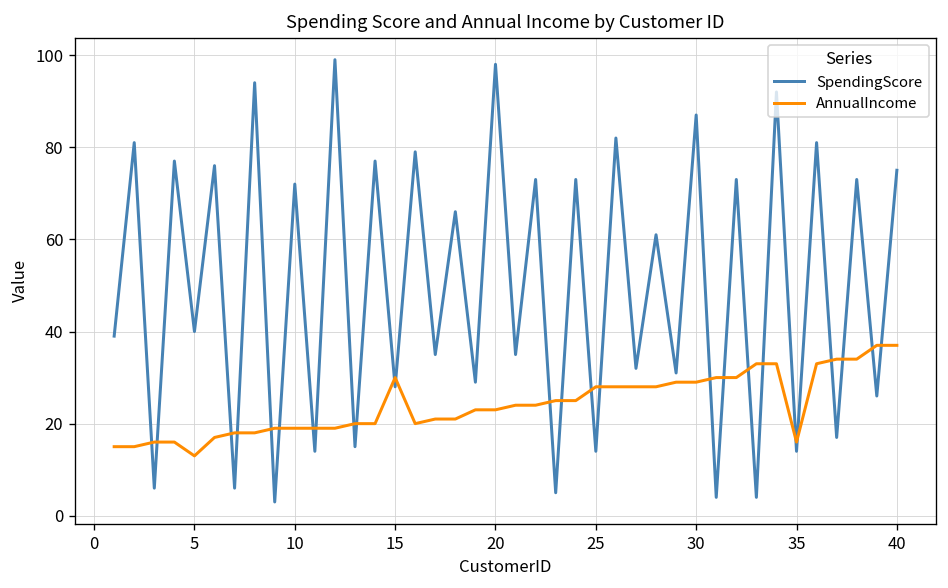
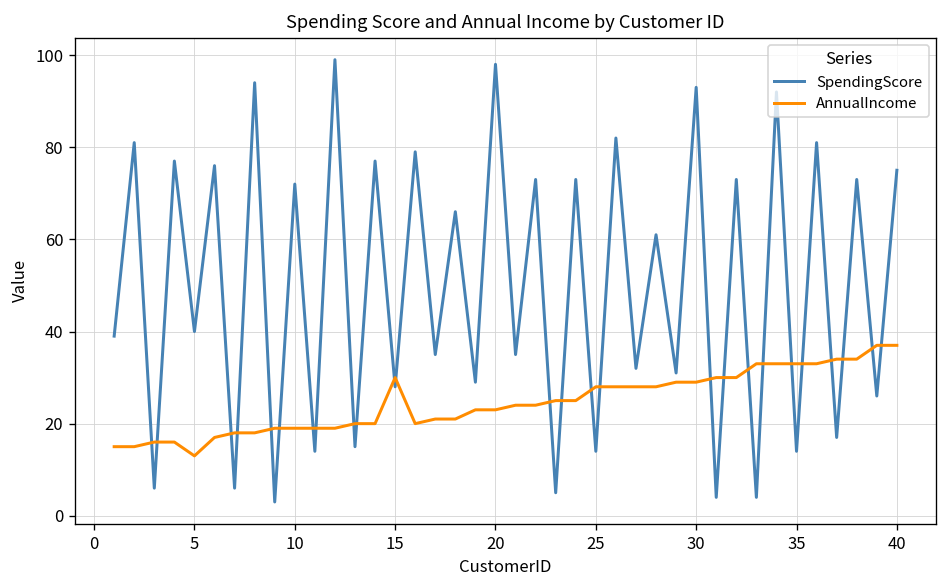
  {
    "SpendingScore": {
      "5": 40,
      "10": 72,
      "15": 28,
      "20": 98,
      "25": 14,
-     "30": 87,
+     "30": 93,
      "35": 14,
      "40": 75
    },
    "AnnualIncome": {
      "5": 13,
      "10": 19,
      "15": 30,
      "20": 23,
      "25": 28,
      "30": 29,
-     "35": 16,
+     "35": 33,
      "40": 37
    }
  }
